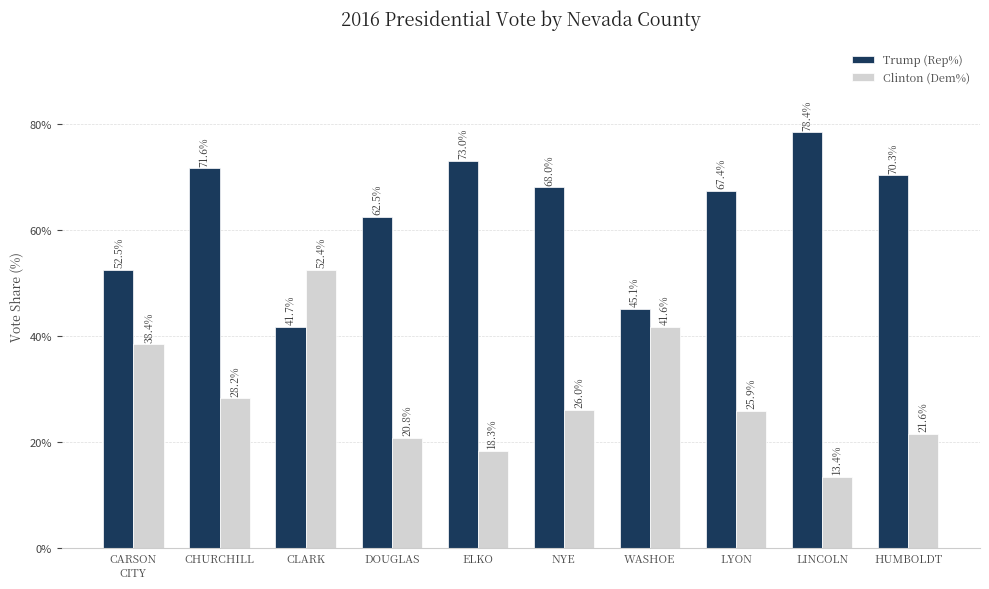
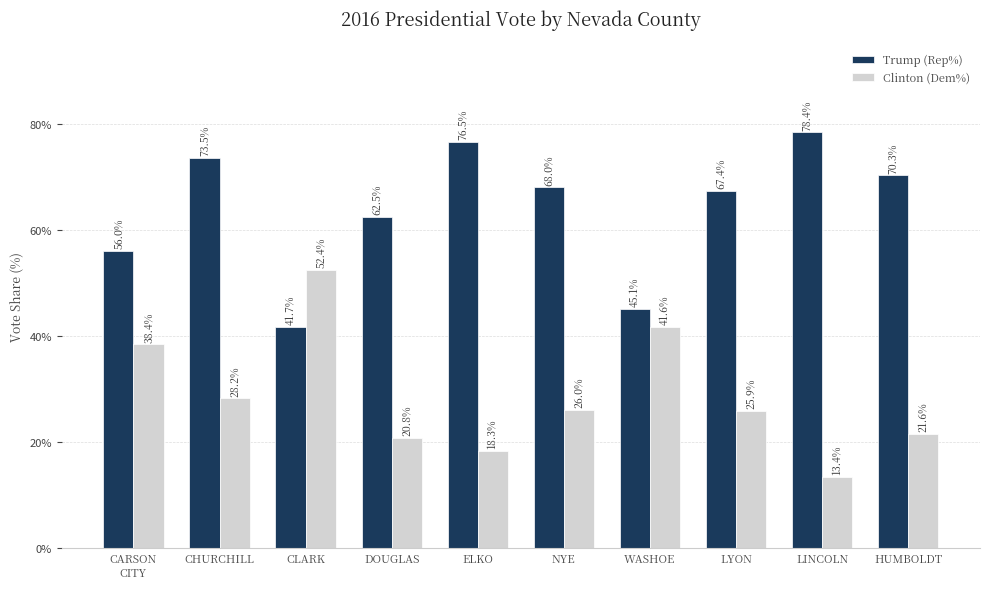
  {
    "Trump (Rep%)": {
-     "CARSON CITY": "52.5%",
-     "CHURCHILL": "71.6%",
+     "CARSON CITY": "56.0%",
+     "CHURCHILL": "73.5%",
      "CLARK": "41.7%",
      "DOUGLAS": "62.5%",
-     "ELKO": "73.0%",
+     "ELKO": "76.5%",
      "NYE": "68.0%",
      "WASHOE": "45.1%",
      "LYON": "67.4%",
      "LINCOLN": "78.4%",
      "HUMBOLDT": "70.3%"
    },
    "Clinton (Dem%)": {
      "CARSON CITY": "38.4%",
      "CHURCHILL": "28.2%",
      "CLARK": "52.4%",
      "DOUGLAS": "20.8%",
      "ELKO": "18.3%",
      "NYE": "26.0%",
      "WASHOE": "41.6%",
      "LYON": "25.9%",
      "LINCOLN": "13.4%",
      "HUMBOLDT": "21.6%"
    }
  }
